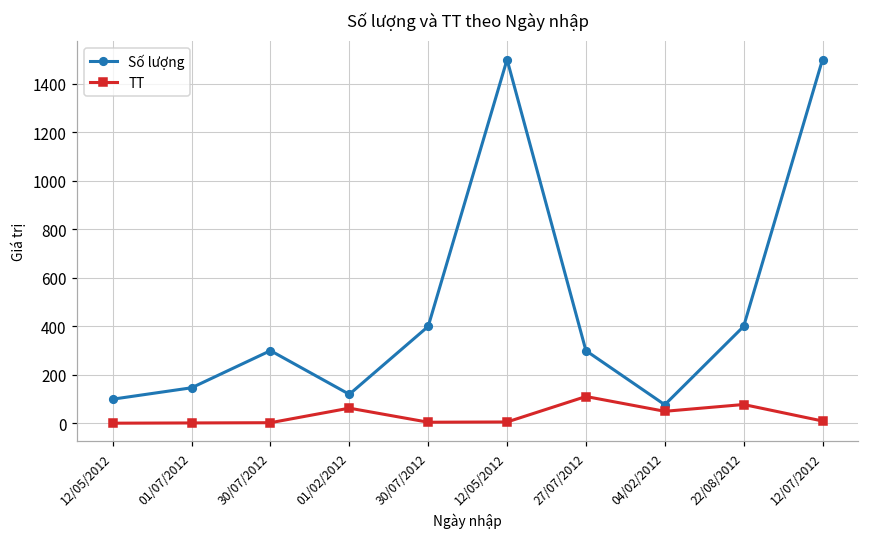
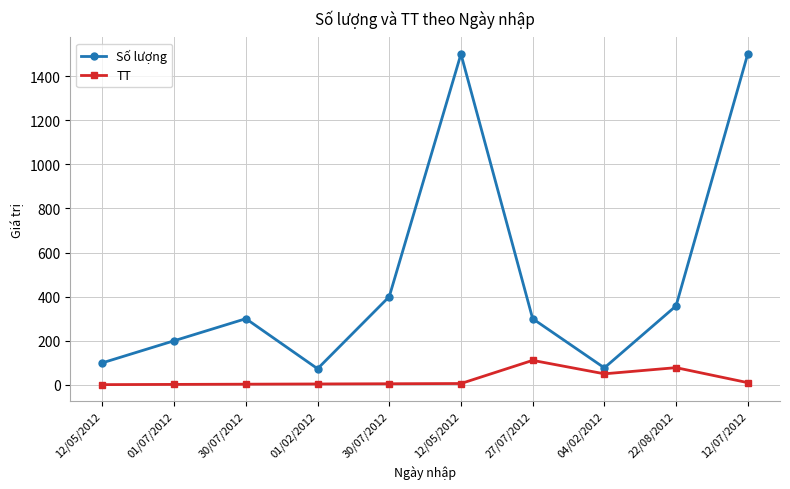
  {
    "Số lượng": {
-     "01/07/2012": 150,
-     "01/02/2012": 120,
+     "01/07/2012": 200,
+     "01/02/2012": 70,
      "27/07/2012": 300,
      "04/02/2012": 80,
-     "22/08/2012": 400,
+     "22/08/2012": 360,
      "12/07/2012": 1500
    },
    "TT": {
      "01/07/2012": 0,
-     "01/02/2012": 60,
+     "01/02/2012": 0,
      "27/07/2012": 110,
      "04/02/2012": 50,
      "22/08/2012": 80,
      "12/07/2012": 10
    }
  }
